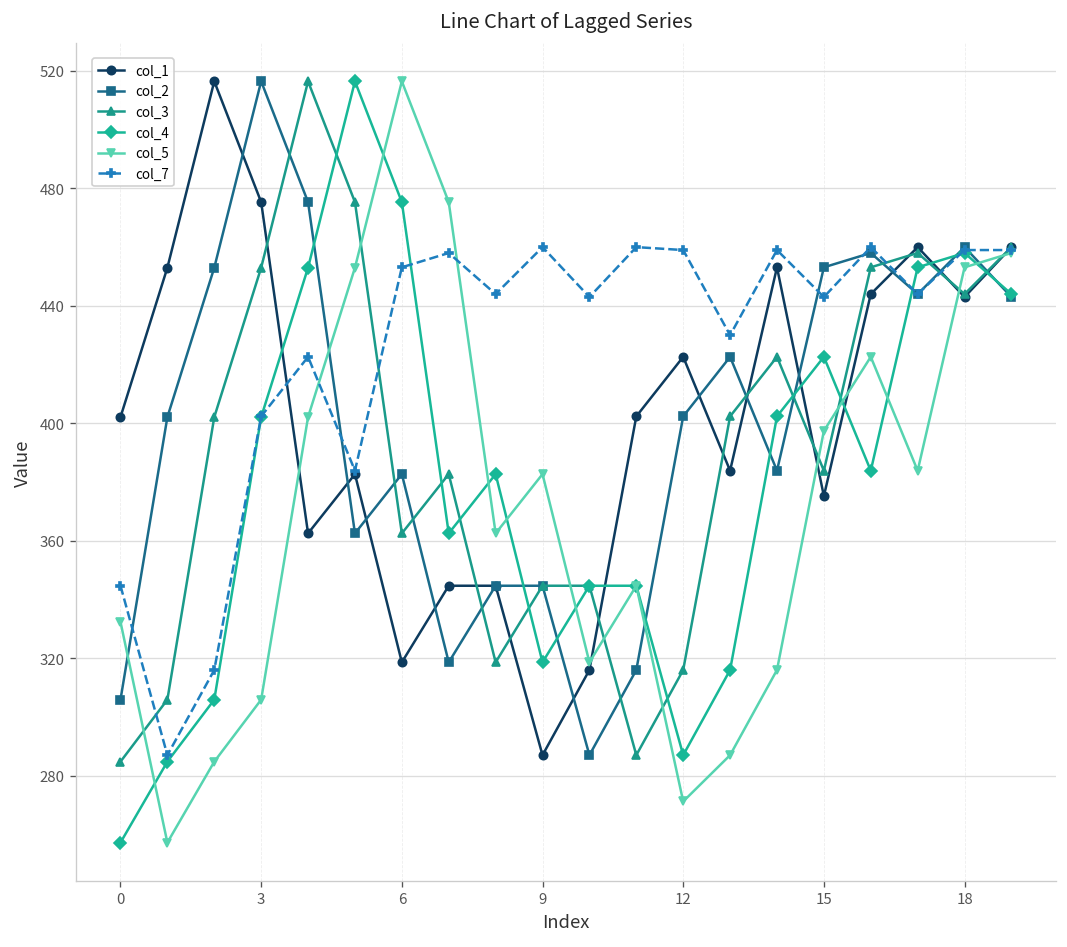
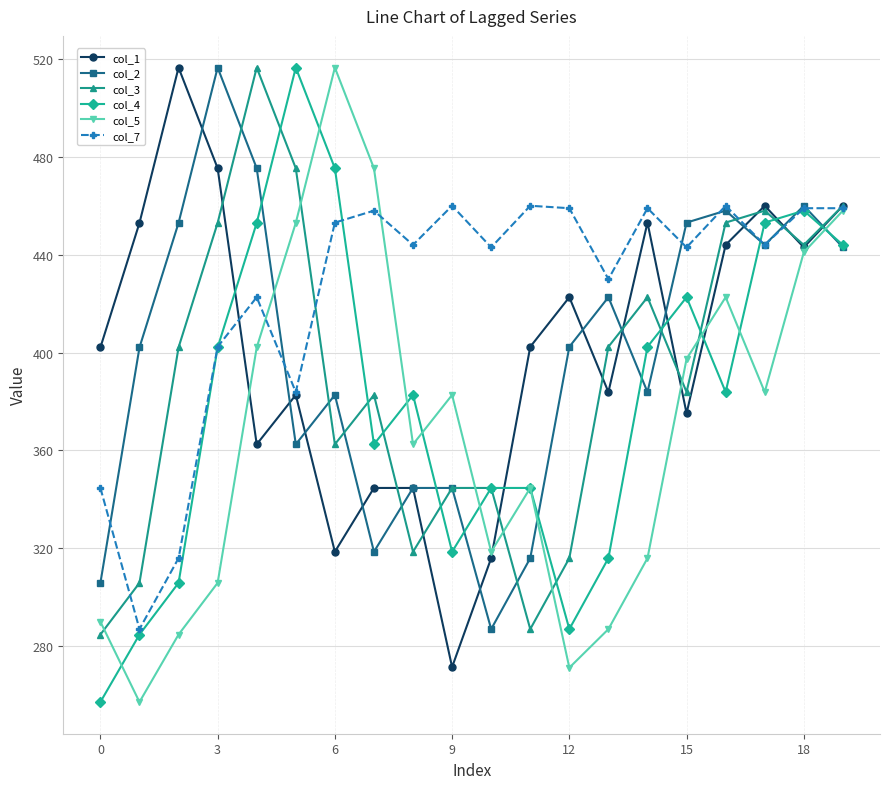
  {
    "col_1": {
      "0": 402,
      "3": 475,
      "6": 319,
-     "9": 287,
+     "9": 272,
      "12": 423,
      "15": 375
    },
    "col_5": {
-     "0": 332,
+     "0": 290,
      "3": 306,
      "6": 516,
      "9": 383,
      "12": 271,
      "15": 397,
-     "18": 453
+     "18": 441
    }
  }
